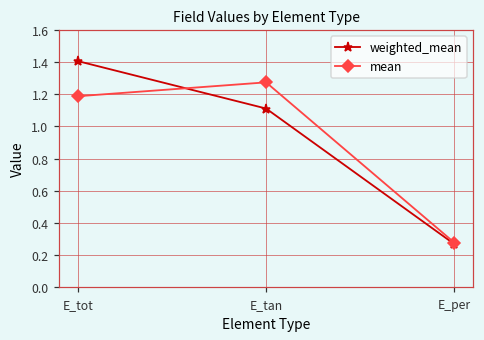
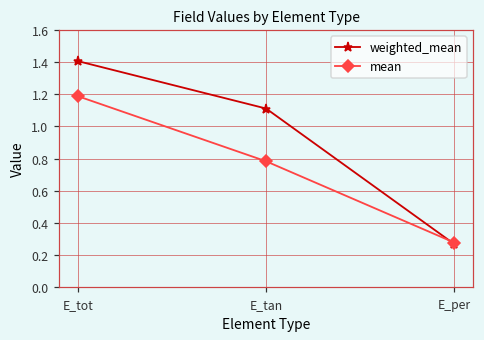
  {
    "weighted_mean": {
      "E_tot": 1.41,
      "E_tan": 1.11
    },
    "mean": {
      "E_tot": 1.19,
-     "E_tan": 1.27
+     "E_tan": 0.78
    }
  }
